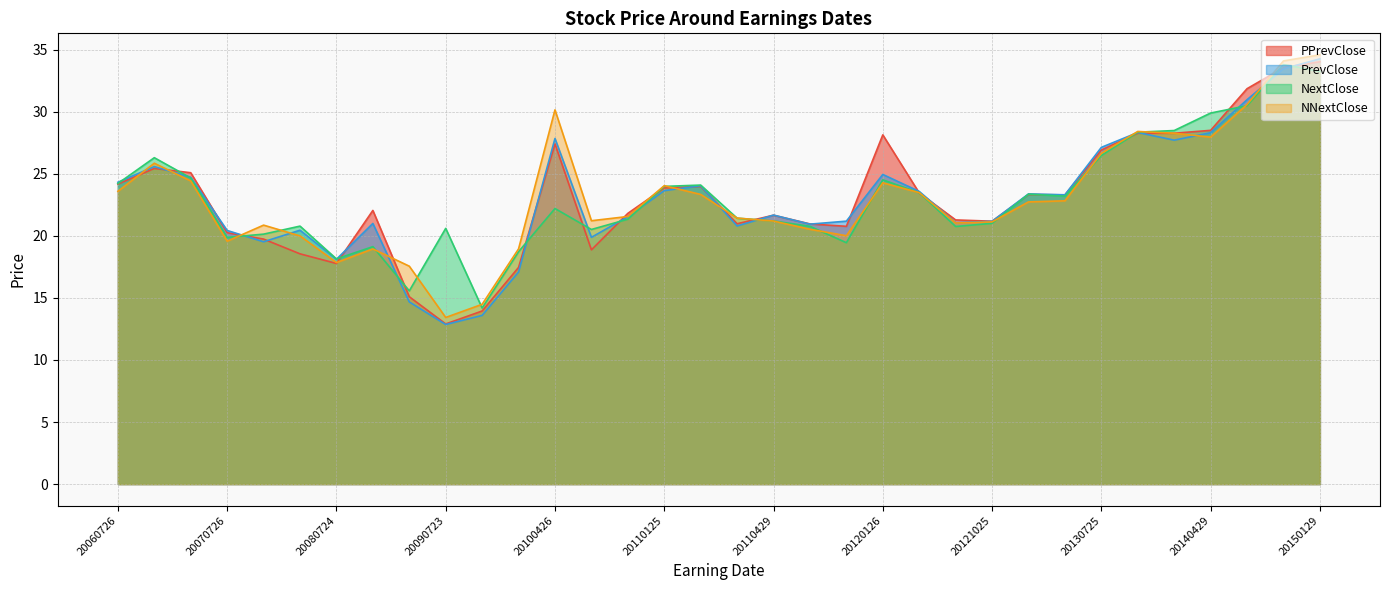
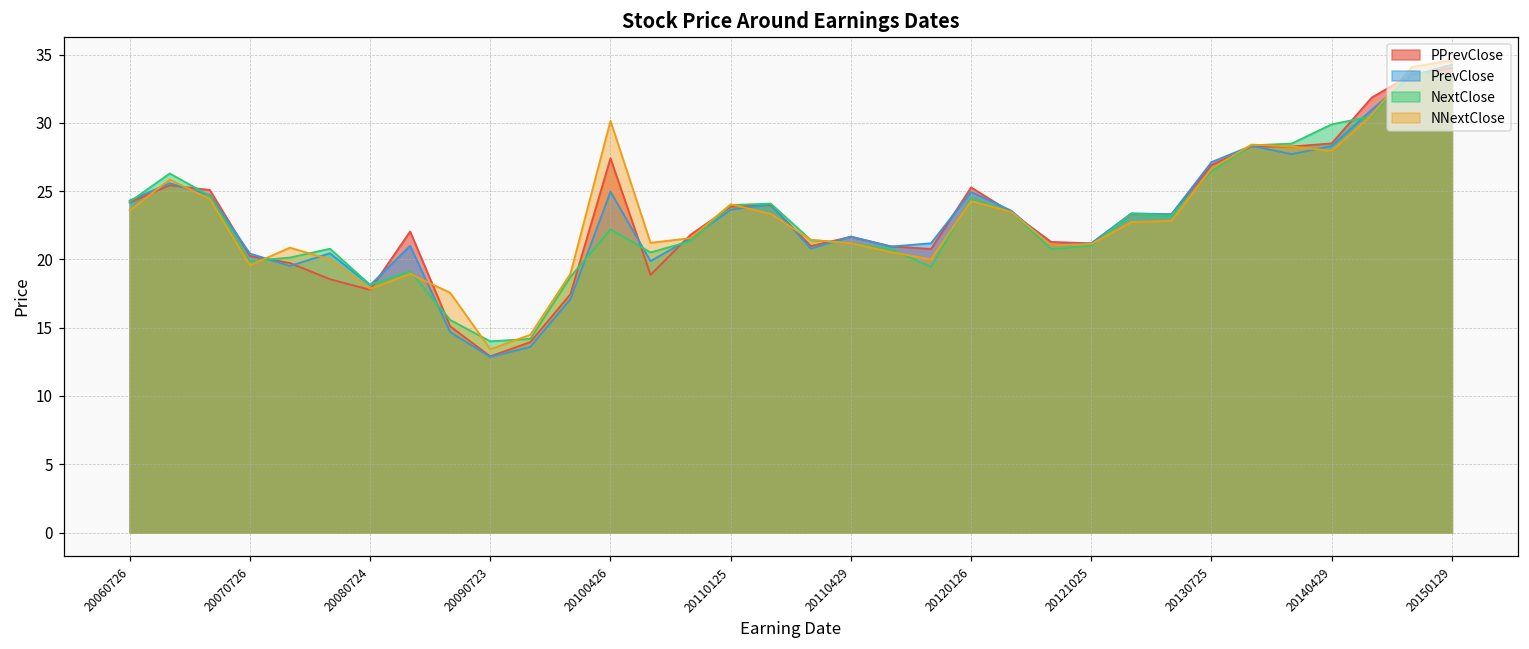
  {
    "PPrevClose": {
      "20100426": 27.4,
-     "20120126": 28.1,
+     "20120126": 25.3,
      "20130725": 26.9
    },
    "PrevClose": {
-     "20100426": 27.8,
+     "20100426": 25.0,
      "20110125": 23.6,
      "20120126": 24.9,
      "20130725": 27.1
    },
    "NextClose": {
      "20070726": 19.9,
-     "20090723": 20.6,
+     "20090723": 14.0,
      "20100426": 22.2,
      "20120126": 24.5,
      "20140429": 29.9
    },
    "NNextClose": {
      "20060726": 23.6,
      "20070726": 19.6,
      "20090723": 13.4,
      "20100426": 30.1,
      "20120126": 24.3,
      "20140429": 27.9
    }
  }
